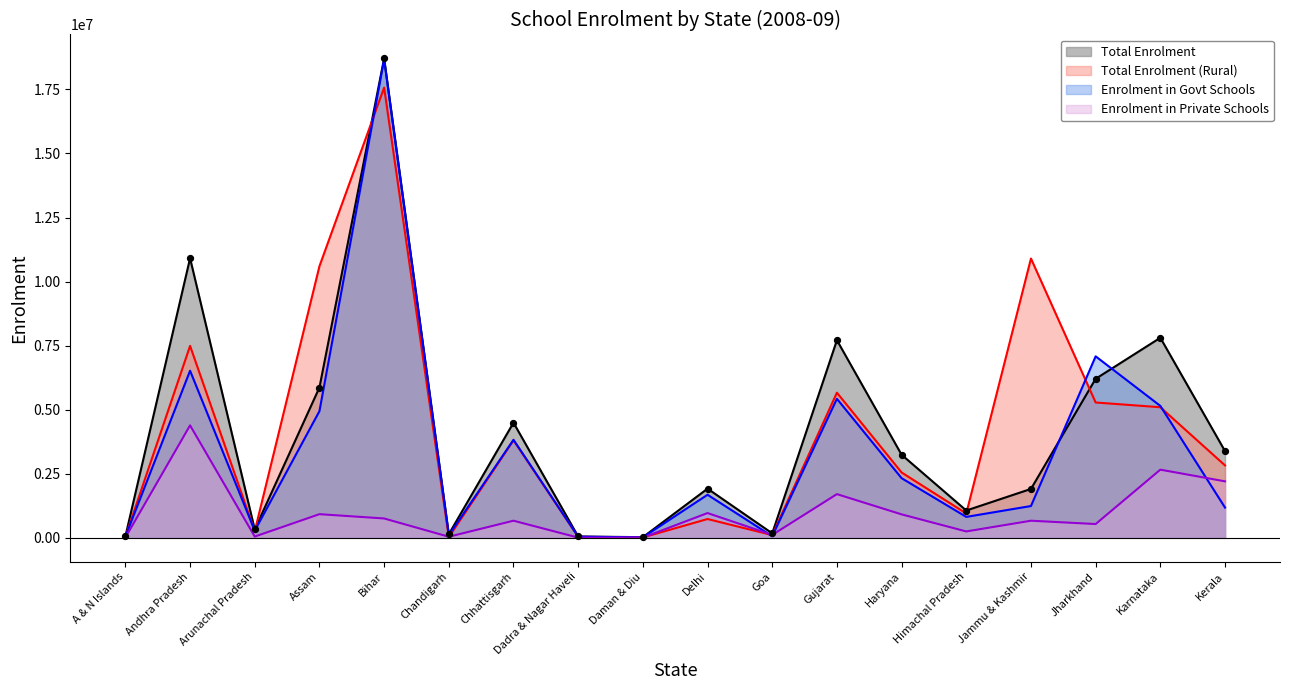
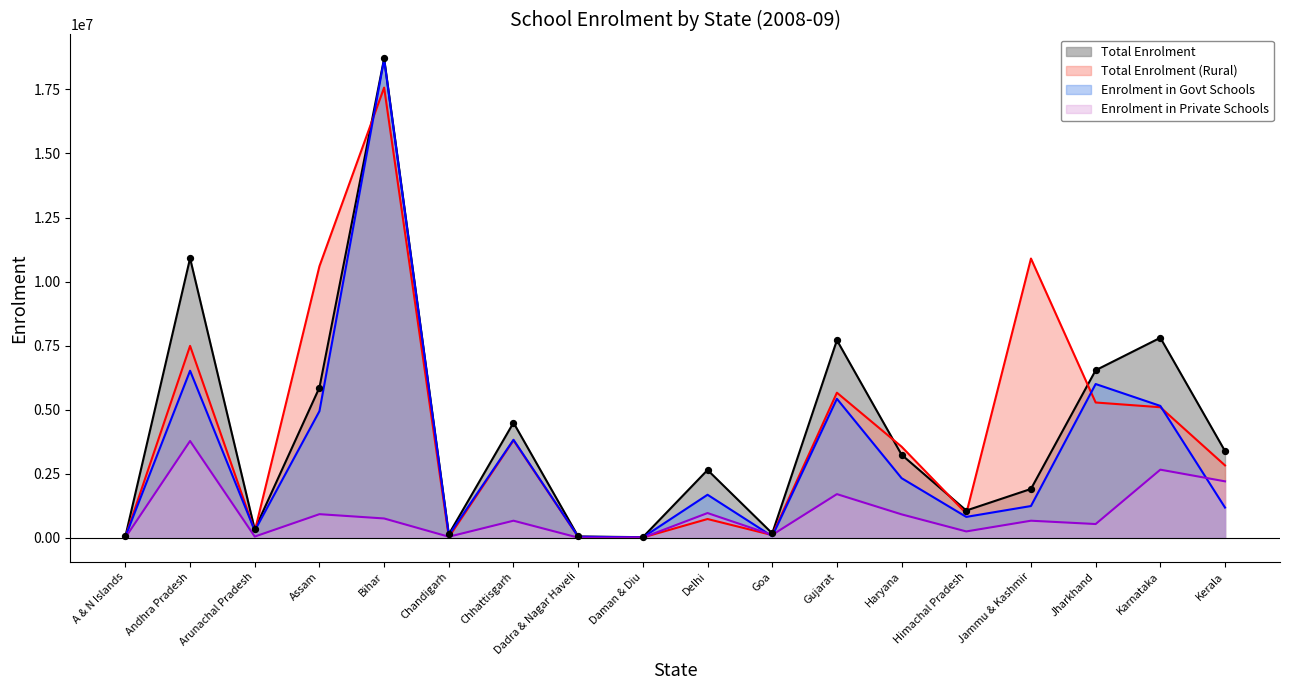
  {
    "Total Enrolment": {
      "Andhra Pradesh": 10900000,
      "Assam": 5900000,
      "Chhattisgarh": 4500000,
-     "Delhi": 1900000,
+     "Delhi": 2600000,
      "Gujarat": 7700000,
      "Haryana": 3200000,
      "Himachal Pradesh": 1100000,
      "Jammu & Kashmir": 1900000,
-     "Jharkhand": 6200000,
+     "Jharkhand": 6500000,
      "Karnataka": 7800000,
      "Kerala": 3400000
    },
    "Total Enrolment (Rural)": {
      "Andhra Pradesh": 7500000,
      "Assam": 10600000,
      "Bihar": 17600000,
      "Delhi": 700000,
      "Gujarat": 5700000,
-     "Haryana": 2600000,
+     "Haryana": 3600000,
      "Himachal Pradesh": 900000,
      "Jammu & Kashmir": 10900000,
      "Jharkhand": 5300000,
      "Kerala": 2800000
    },
    "Enrolment in Govt Schools": {
      "Andhra Pradesh": 6500000,
      "Assam": 4900000,
      "Delhi": 1700000,
      "Gujarat": 5400000,
      "Haryana": 2300000,
      "Himachal Pradesh": 800000,
      "Jammu & Kashmir": 1200000,
-     "Jharkhand": 7100000,
+     "Jharkhand": 6000000,
      "Kerala": 1200000
    },
    "Enrolment in Private Schools": {
-     "Andhra Pradesh": 4400000,
+     "Andhra Pradesh": 3800000,
      "Arunachal Pradesh": 0,
      "Assam": 900000,
      "Bihar": 800000,
      "Chhattisgarh": 700000,
      "Delhi": 1000000,
      "Gujarat": 1700000,
      "Haryana": 900000,
      "Himachal Pradesh": 200000,
      "Jammu & Kashmir": 700000,
      "Jharkhand": 500000,
      "Karnataka": 2700000,
      "Kerala": 2200000
    }
  }
